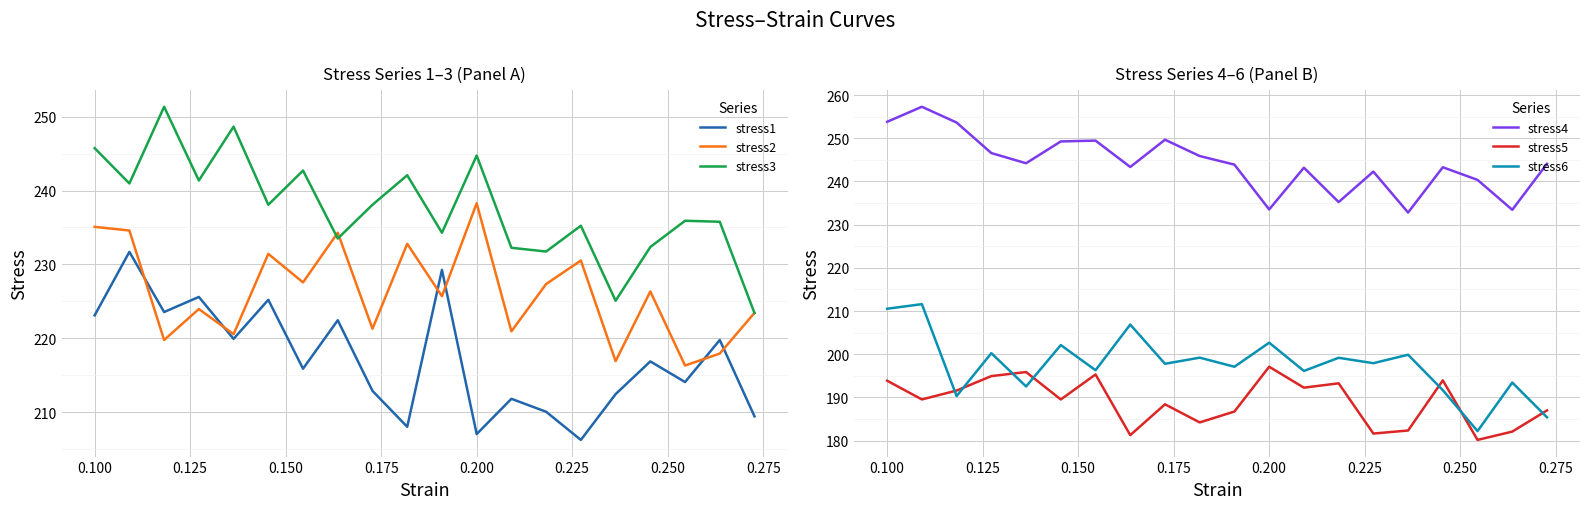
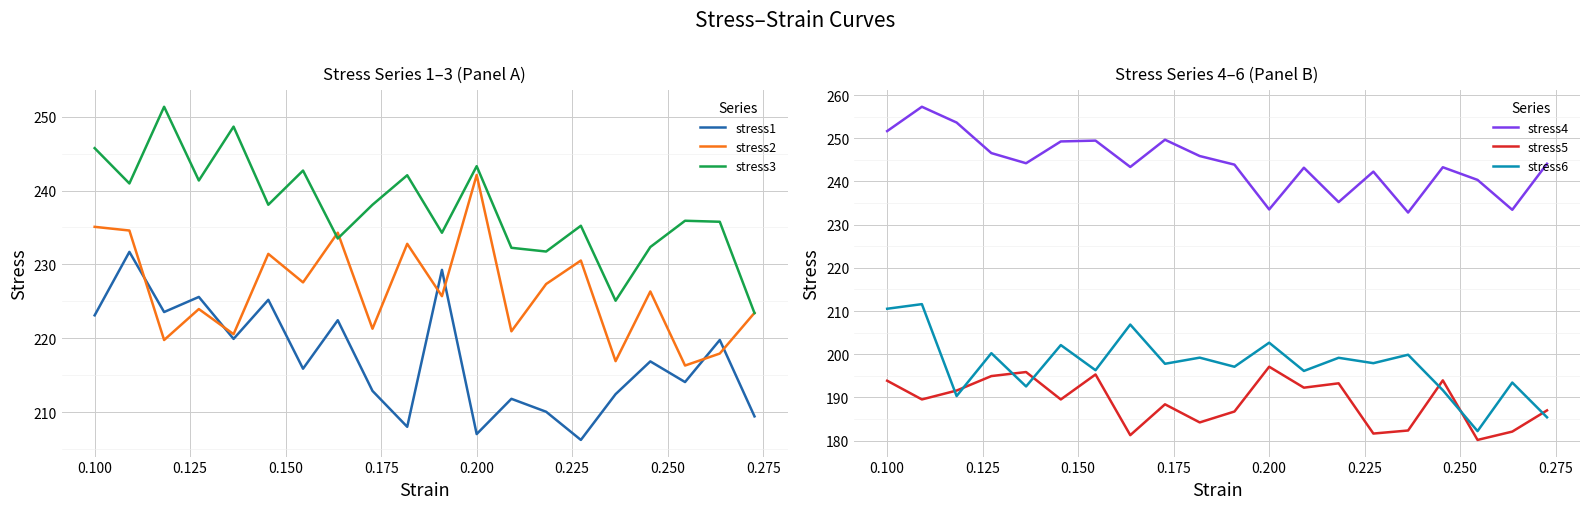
  {
    "Stress Series 1–3 (Panel A)": {
      "stress1": {
        "0.100": 223,
        "0.200": 207
      },
      "stress2": {
        "0.100": 235,
-       "0.200": 238
+       "0.200": 242
      },
      "stress3": {
        "0.100": 246,
-       "0.200": 245
+       "0.200": 243
      }
    },
    "Stress Series 4–6 (Panel B)": {
      "stress4": {
-       "0.100": 254,
+       "0.100": 252,
        "0.200": 234
      },
      "stress5": {
        "0.100": 194,
        "0.200": 197
      },
      "stress6": {
        "0.100": 211,
        "0.200": 203
      }
    }
  }
